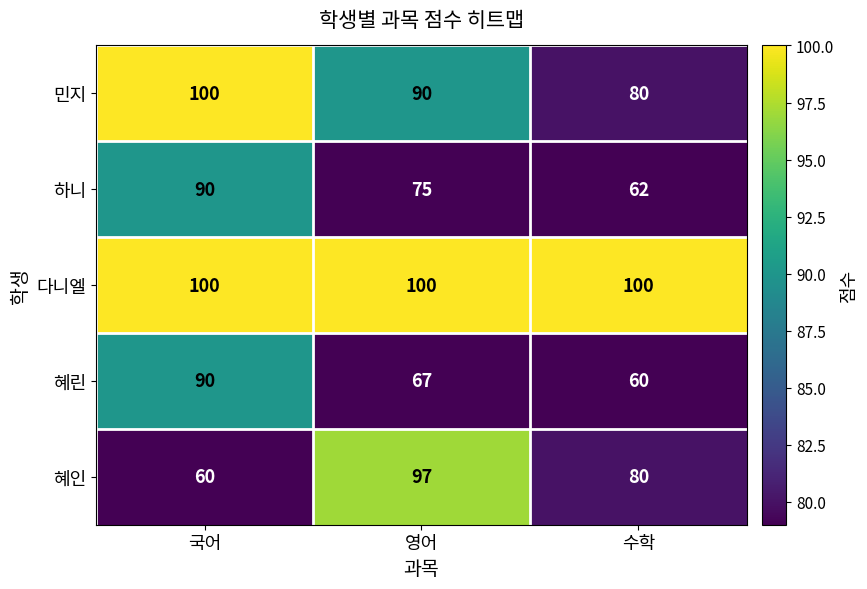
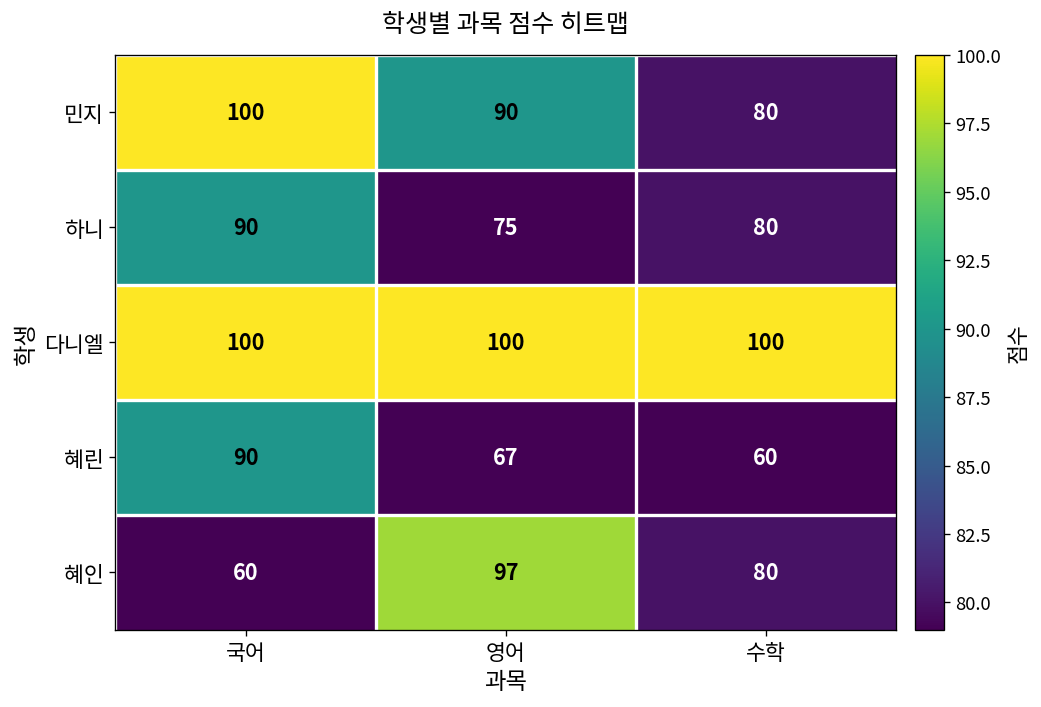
  {
    "민지": {
      "국어": 100,
      "영어": 90,
      "수학": 80
    },
    "하니": {
      "국어": 90,
      "영어": 75,
-     "수학": 62
+     "수학": 80
    },
    "다니엘": {
      "국어": 100,
      "영어": 100,
      "수학": 100
    },
    "혜린": {
      "국어": 90,
      "영어": 67,
      "수학": 60
    },
    "혜인": {
      "국어": 60,
      "영어": 97,
      "수학": 80
    }
  }
